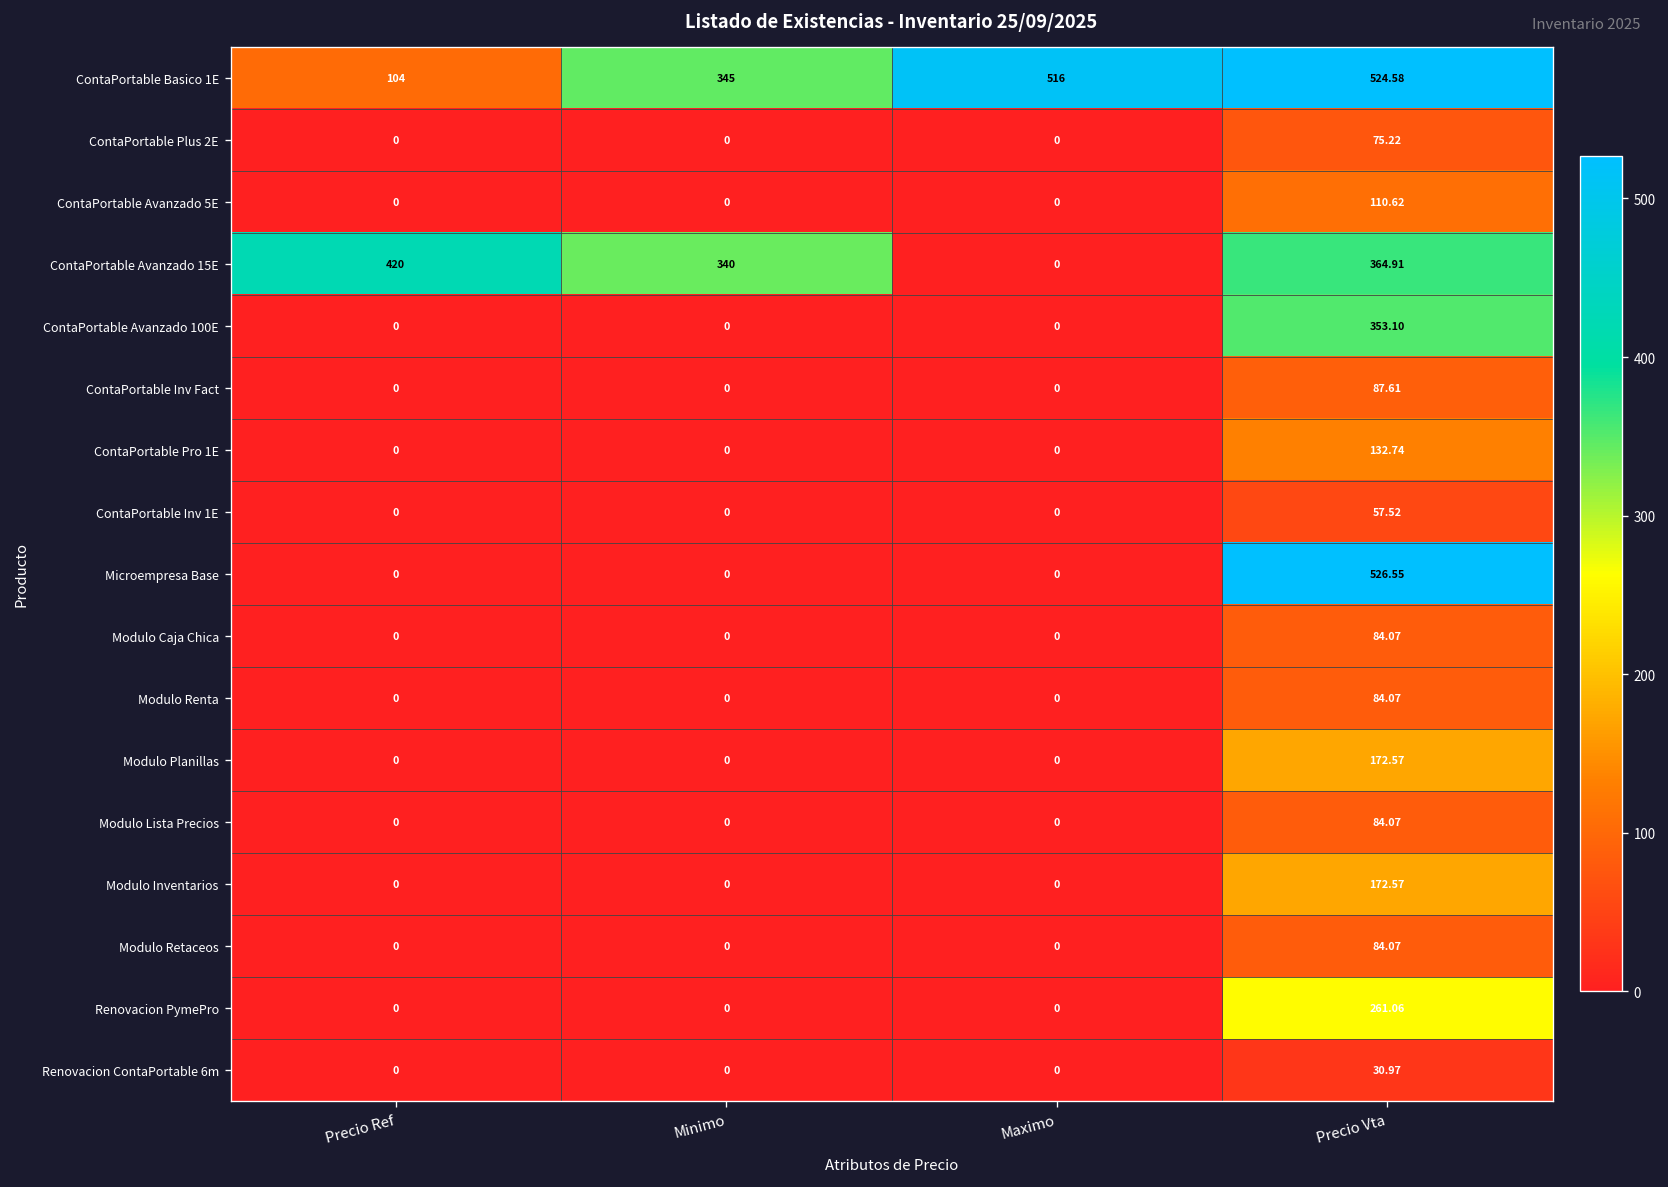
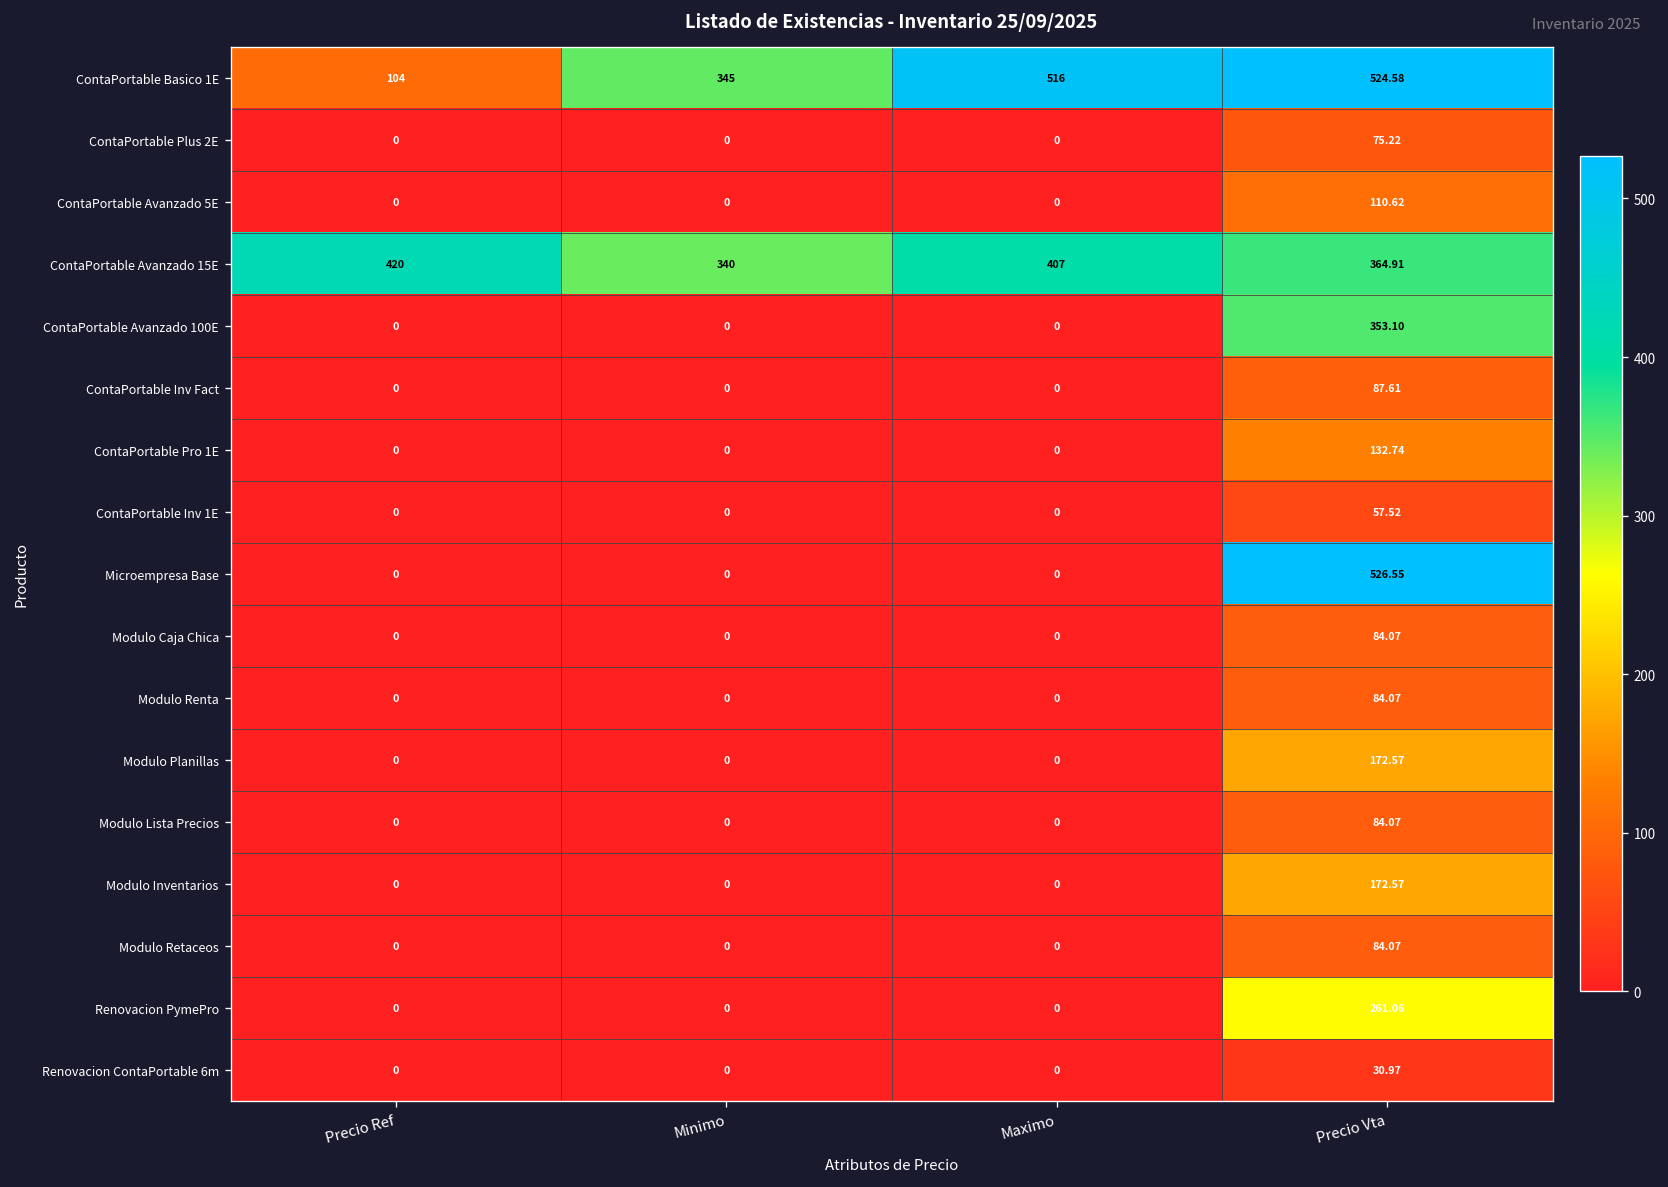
  {
    "ContaPortable Basico 1E": {
      "Precio Ref": 104,
      "Minimo": 345,
      "Maximo": 516,
      "Precio Vta": 524.58
    },
    "ContaPortable Plus 2E": {
      "Precio Ref": 0,
      "Minimo": 0,
      "Maximo": 0,
      "Precio Vta": 75.22
    },
    "ContaPortable Avanzado 5E": {
      "Precio Ref": 0,
      "Minimo": 0,
      "Maximo": 0,
      "Precio Vta": 110.62
    },
    "ContaPortable Avanzado 15E": {
      "Precio Ref": 420,
      "Minimo": 340,
-     "Maximo": 0,
+     "Maximo": 407,
      "Precio Vta": 364.91
    },
    "ContaPortable Avanzado 100E": {
      "Precio Ref": 0,
      "Minimo": 0,
      "Maximo": 0,
      "Precio Vta": 353.10
    },
    "ContaPortable Inv Fact": {
      "Precio Ref": 0,
      "Minimo": 0,
      "Maximo": 0,
      "Precio Vta": 87.61
    },
    "ContaPortable Pro 1E": {
      "Precio Ref": 0,
      "Minimo": 0,
      "Maximo": 0,
      "Precio Vta": 132.74
    },
    "ContaPortable Inv 1E": {
      "Precio Ref": 0,
      "Minimo": 0,
      "Maximo": 0,
      "Precio Vta": 57.52
    },
    "Microempresa Base": {
      "Precio Ref": 0,
      "Minimo": 0,
      "Maximo": 0,
      "Precio Vta": 526.55
    },
    "Modulo Caja Chica": {
      "Precio Ref": 0,
      "Minimo": 0,
      "Maximo": 0,
      "Precio Vta": 84.07
    },
    "Modulo Renta": {
      "Precio Ref": 0,
      "Minimo": 0,
      "Maximo": 0,
      "Precio Vta": 84.07
    },
    "Modulo Planillas": {
      "Precio Ref": 0,
      "Minimo": 0,
      "Maximo": 0,
      "Precio Vta": 172.57
    },
    "Modulo Lista Precios": {
      "Precio Ref": 0,
      "Minimo": 0,
      "Maximo": 0,
      "Precio Vta": 84.07
    },
    "Modulo Inventarios": {
      "Precio Ref": 0,
      "Minimo": 0,
      "Maximo": 0,
      "Precio Vta": 172.57
    },
    "Modulo Retaceos": {
      "Precio Ref": 0,
      "Minimo": 0,
      "Maximo": 0,
      "Precio Vta": 84.07
    },
    "Renovacion PymePro": {
      "Precio Ref": 0,
      "Minimo": 0,
      "Maximo": 0,
      "Precio Vta": 261.06
    },
    "Renovacion ContaPortable 6m": {
      "Precio Ref": 0,
      "Minimo": 0,
      "Maximo": 0,
      "Precio Vta": 30.97
    }
  }
